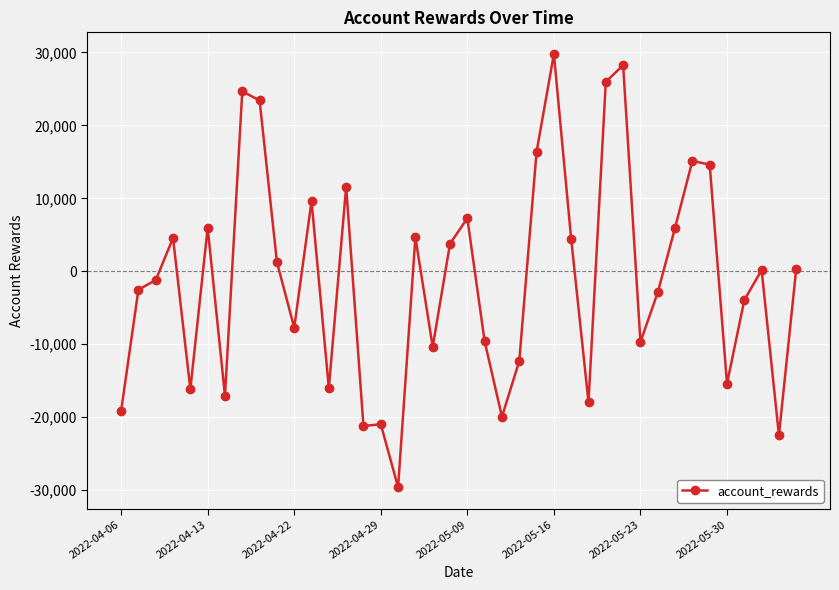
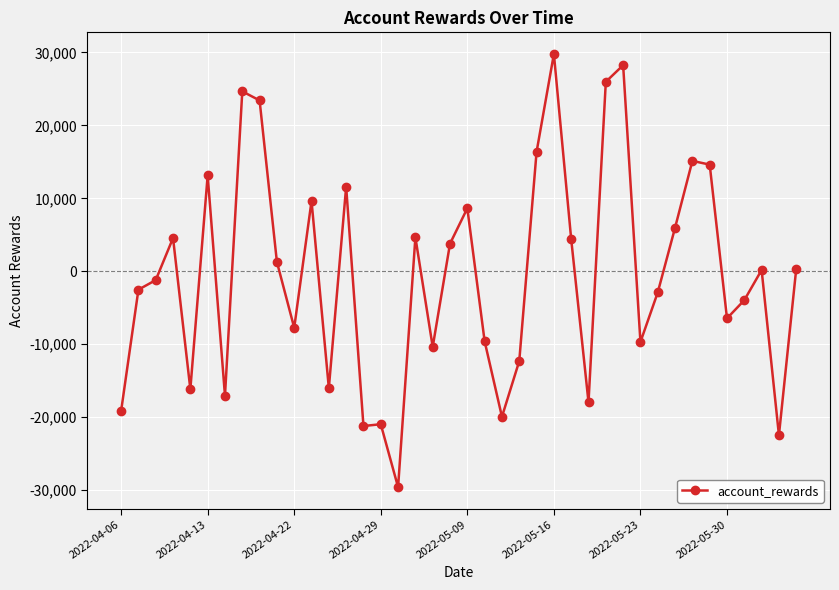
  {
    "2022-04-06": "-19,000",
-   "2022-04-13": "6,000",
+   "2022-04-13": "13,000",
    "2022-04-22": "-8,000",
    "2022-04-29": "-21,000",
-   "2022-05-09": "7,000",
+   "2022-05-09": "9,000",
    "2022-05-16": "30,000",
    "2022-05-23": "-10,000",
-   "2022-05-30": "-15,000"
+   "2022-05-30": "-6,000"
  }
